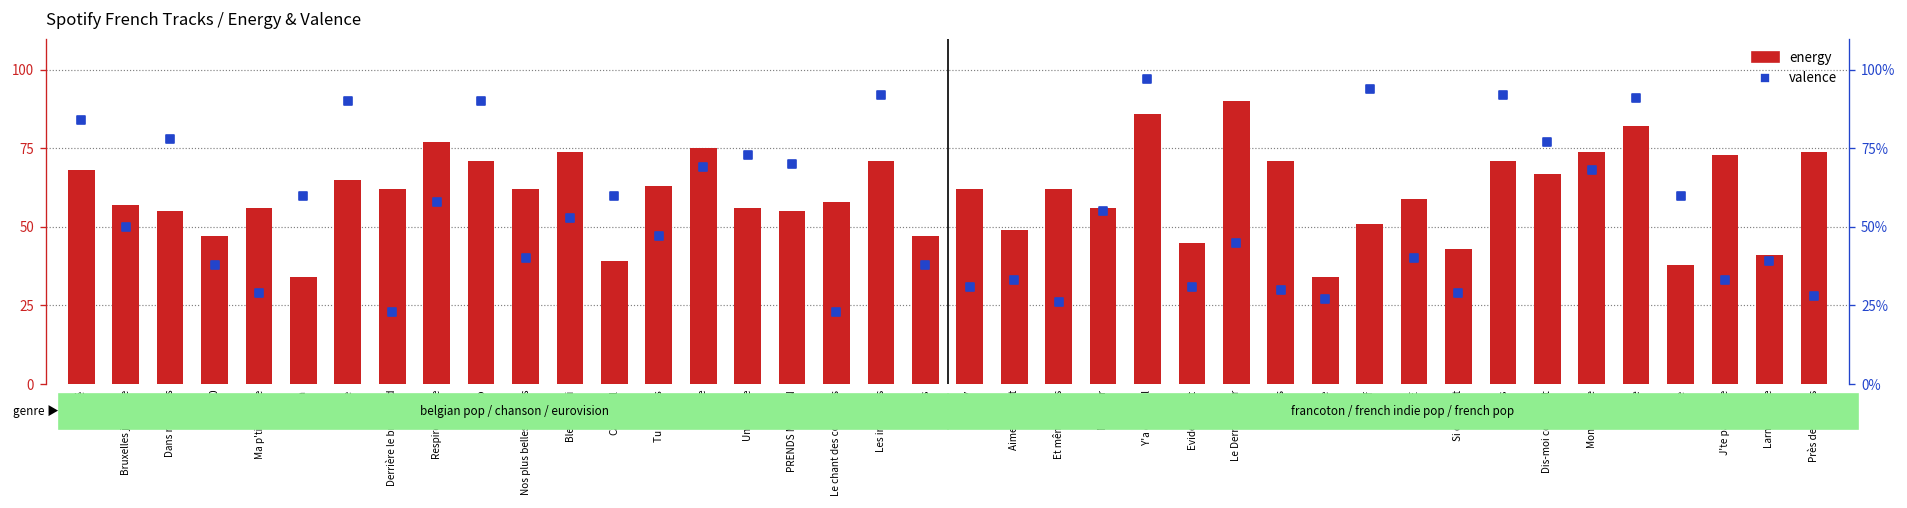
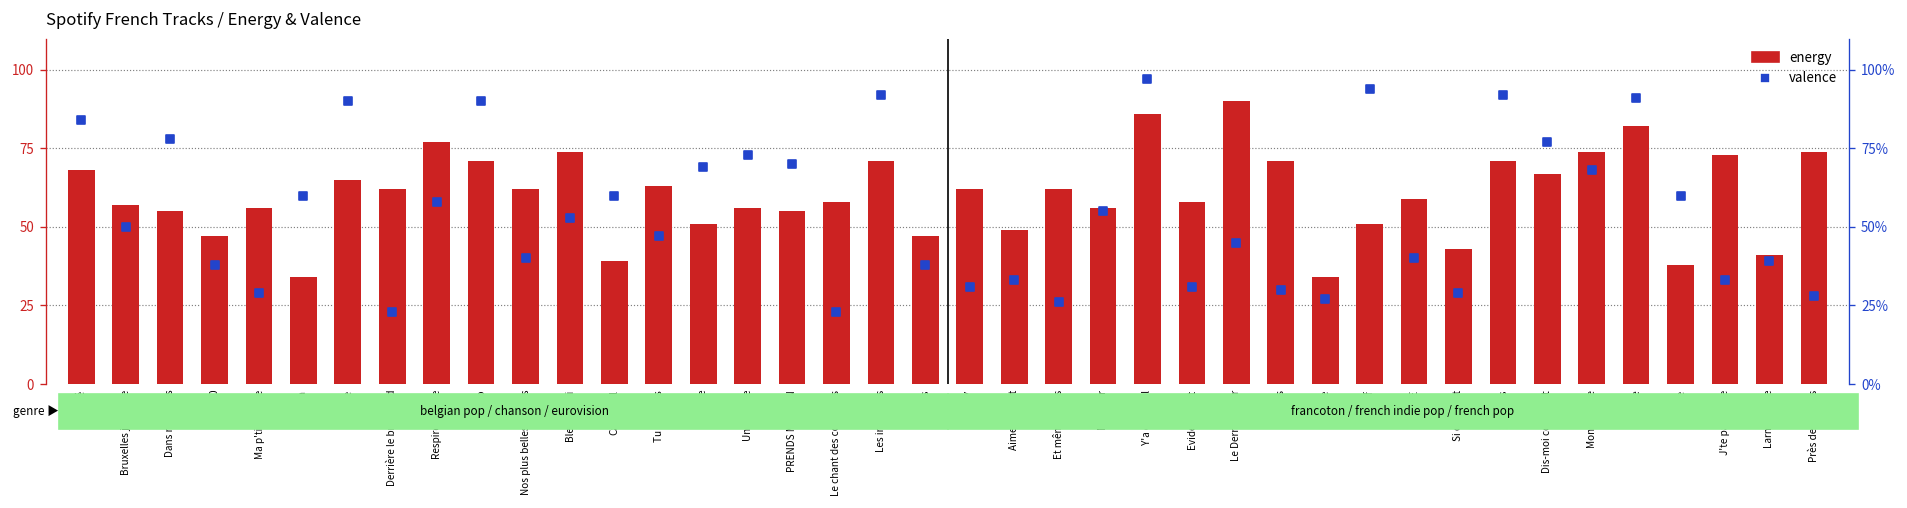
  {
    "energy": {
      "Santé": 68,
      "Bruxelles je t'aime": 57,
      "Dans mes bras": 55,
      "Eté 90": 47,
      "Ma p'tite étoile": 56,
      "Voilà": 34,
      "Dingue": 65,
      "Derrière le brouillard": 62,
      "Respire encore": 77,
      "Bebeto": 71,
      "Nos plus belles années": 62,
      "Blesse-moi": 74,
      "Carrousel": 39,
      "Tu t'en iras": 63,
-     "Le reste": 75,
+     "Le reste": 51,
      "Un homme": 56,
      "PRENDS MA MAIN": 55,
      "Le chant des colombes": 58,
      "Les imbéciles": 71,
      "Fous": 47,
      "XY": 62,
      "Aimer à mort": 49,
      "Et même après": 62,
      "Ma sœur": 56,
      "Y'a du soleil": 86,
-     "Evidemment": 45,
+     "Evidemment": 58,
      "Le Dernier Jour": 90,
      "J'y vais": 71,
      "Pause": 34,
      "Waf": 51,
      "BELLE": 59,
      "Si on disait": 43,
      "Doss": 71,
      "Dis-moi comment": 67,
      "Mon époque": 74,
      "Imagine": 82,
      "Rétine": 38,
      "J'te pardonne": 73,
      "Larme fatale": 41,
      "Près des étoiles": 74
    }
  }
